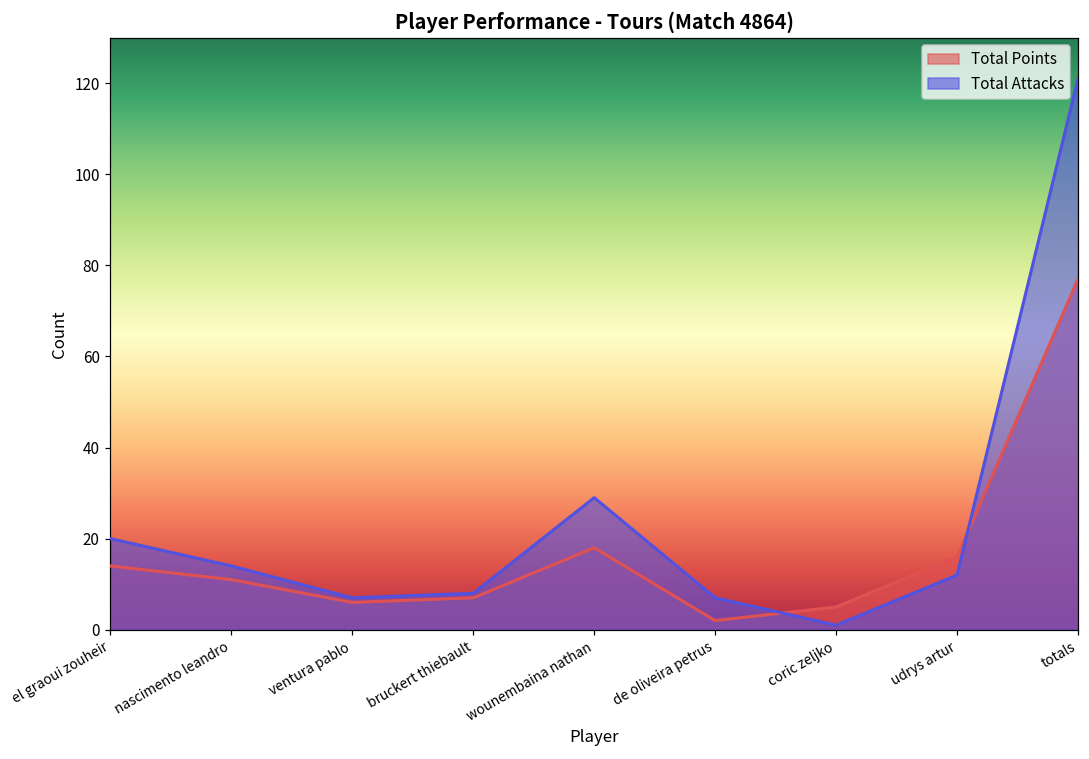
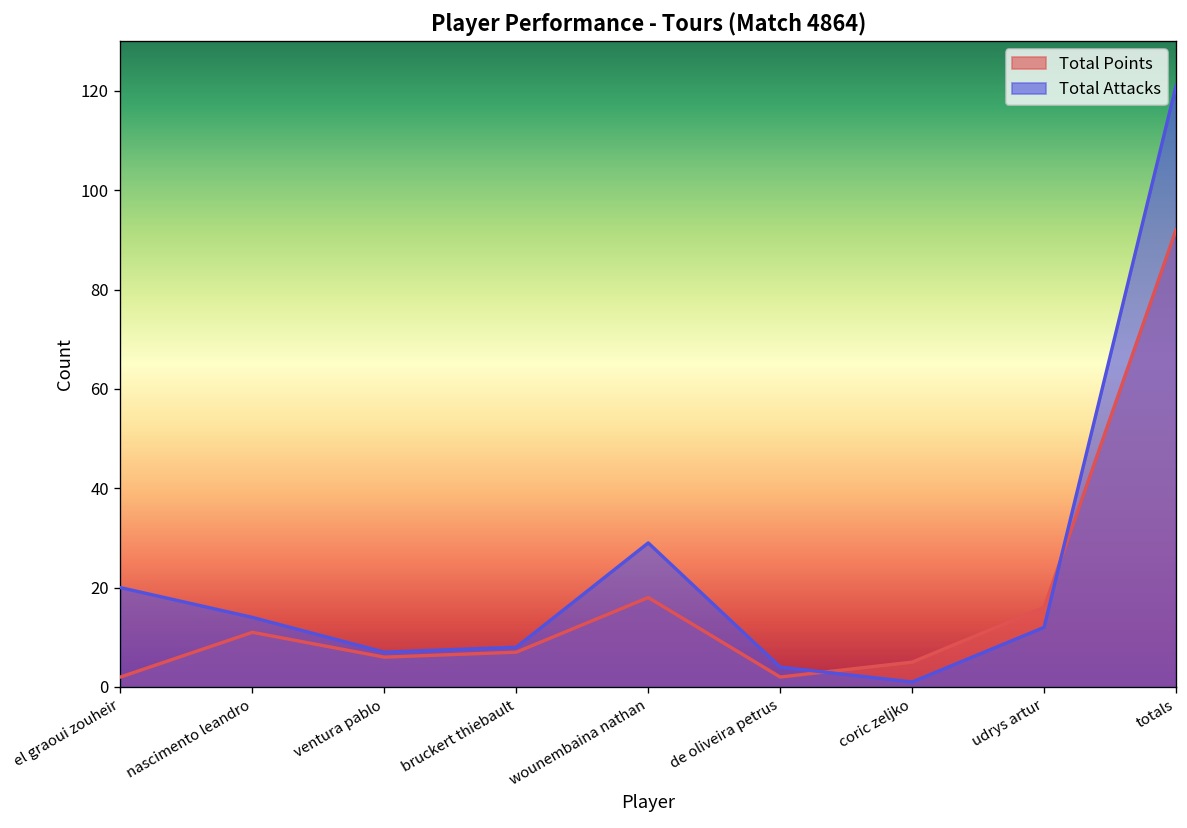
  {
    "Total Points": {
-     "el graoui zouheir": 14,
+     "el graoui zouheir": 2,
      "nascimento leandro": 11,
      "ventura pablo": 6,
      "bruckert thiebault": 7,
      "wounembaina nathan": 18,
      "de oliveira petrus": 2,
      "coric zeljko": 5,
      "udrys artur": 16,
-     "totals": 77
+     "totals": 92
    },
    "Total Attacks": {
      "el graoui zouheir": 20,
      "nascimento leandro": 14,
      "ventura pablo": 7,
      "bruckert thiebault": 8,
      "wounembaina nathan": 29,
-     "de oliveira petrus": 7,
+     "de oliveira petrus": 4,
      "coric zeljko": 1,
      "udrys artur": 12,
      "totals": 121
    }
  }
